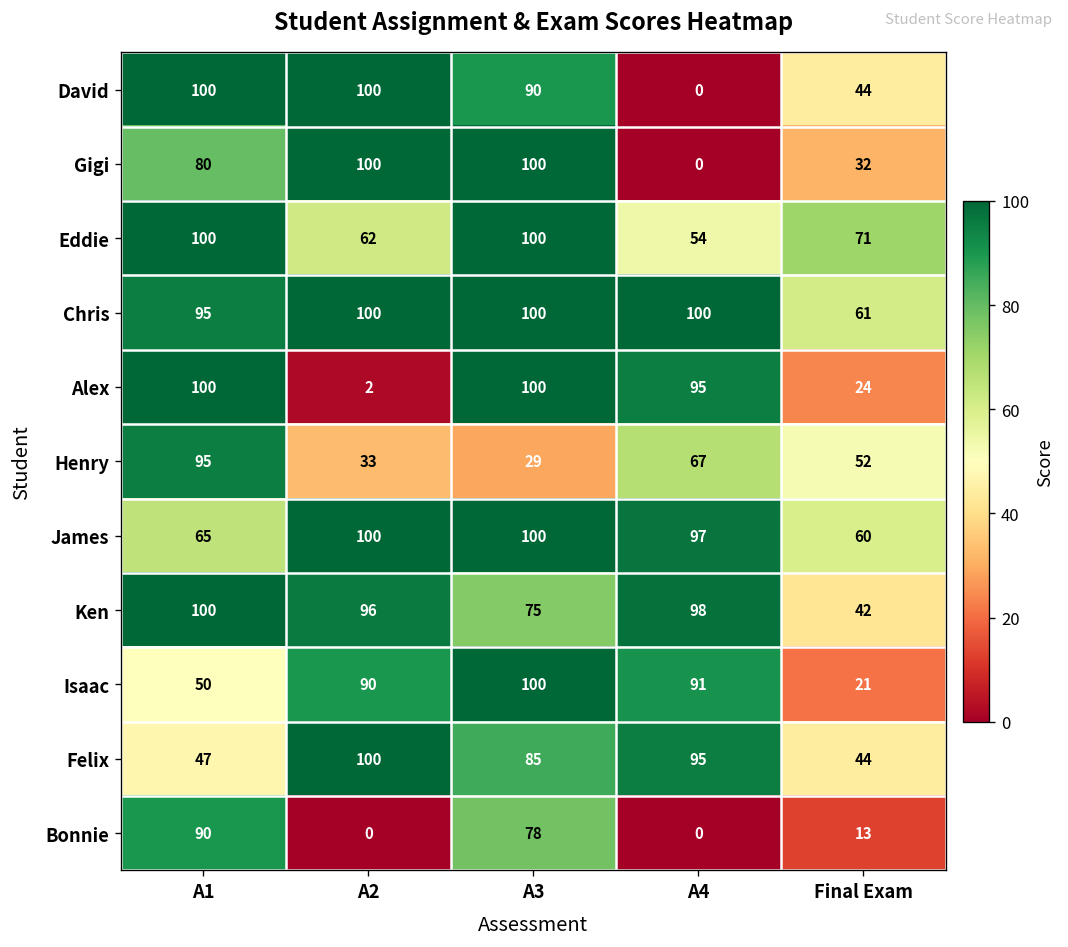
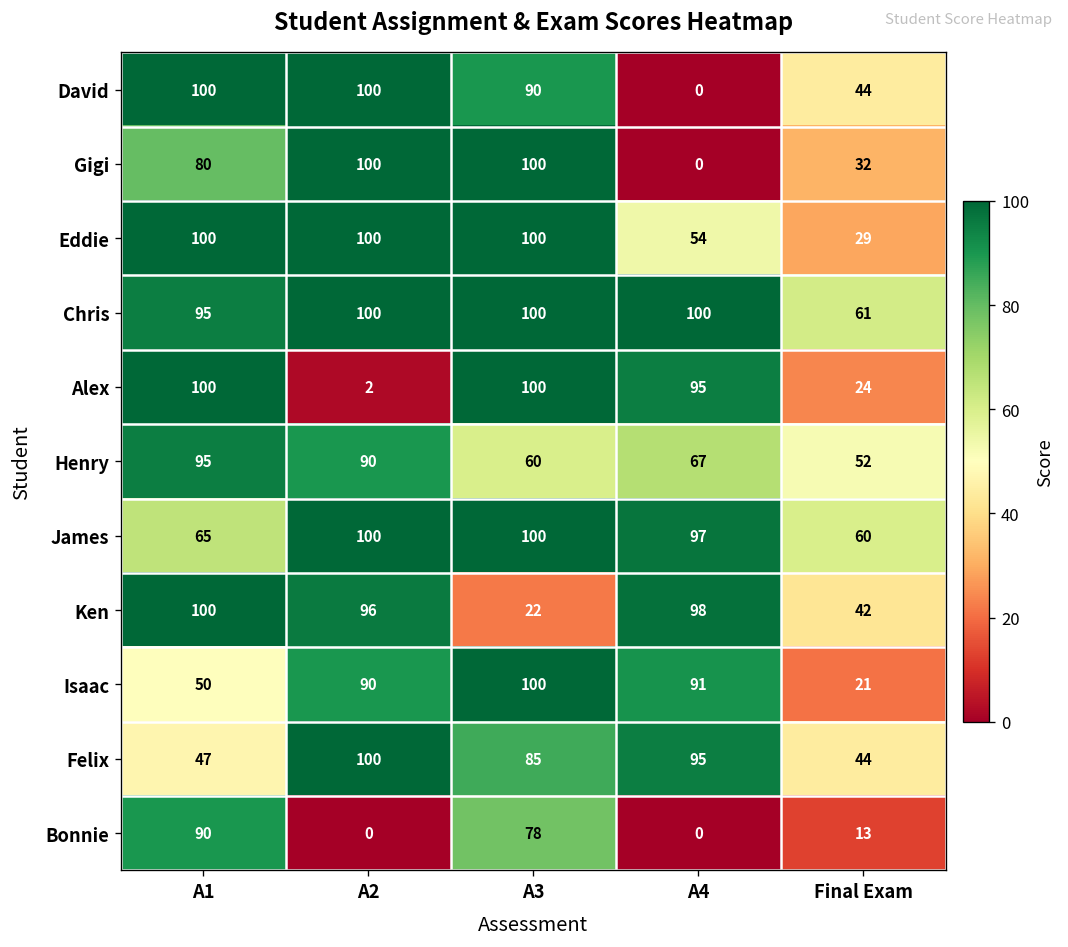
  {
    "David": {
      "A1": 100,
      "A2": 100,
      "A3": 90,
      "A4": 0,
      "Final Exam": 44
    },
    "Gigi": {
      "A1": 80,
      "A2": 100,
      "A3": 100,
      "A4": 0,
      "Final Exam": 32
    },
    "Eddie": {
      "A1": 100,
-     "A2": 62,
+     "A2": 100,
      "A3": 100,
      "A4": 54,
-     "Final Exam": 71
+     "Final Exam": 29
    },
    "Chris": {
      "A1": 95,
      "A2": 100,
      "A3": 100,
      "A4": 100,
      "Final Exam": 61
    },
    "Alex": {
      "A1": 100,
      "A2": 2,
      "A3": 100,
      "A4": 95,
      "Final Exam": 24
    },
    "Henry": {
      "A1": 95,
-     "A2": 33,
-     "A3": 29,
+     "A2": 90,
+     "A3": 60,
      "A4": 67,
      "Final Exam": 52
    },
    "James": {
      "A1": 65,
      "A2": 100,
      "A3": 100,
      "A4": 97,
      "Final Exam": 60
    },
    "Ken": {
      "A1": 100,
      "A2": 96,
-     "A3": 75,
+     "A3": 22,
      "A4": 98,
      "Final Exam": 42
    },
    "Isaac": {
      "A1": 50,
      "A2": 90,
      "A3": 100,
      "A4": 91,
      "Final Exam": 21
    },
    "Felix": {
      "A1": 47,
      "A2": 100,
      "A3": 85,
      "A4": 95,
      "Final Exam": 44
    },
    "Bonnie": {
      "A1": 90,
      "A2": 0,
      "A3": 78,
      "A4": 0,
      "Final Exam": 13
    }
  }
